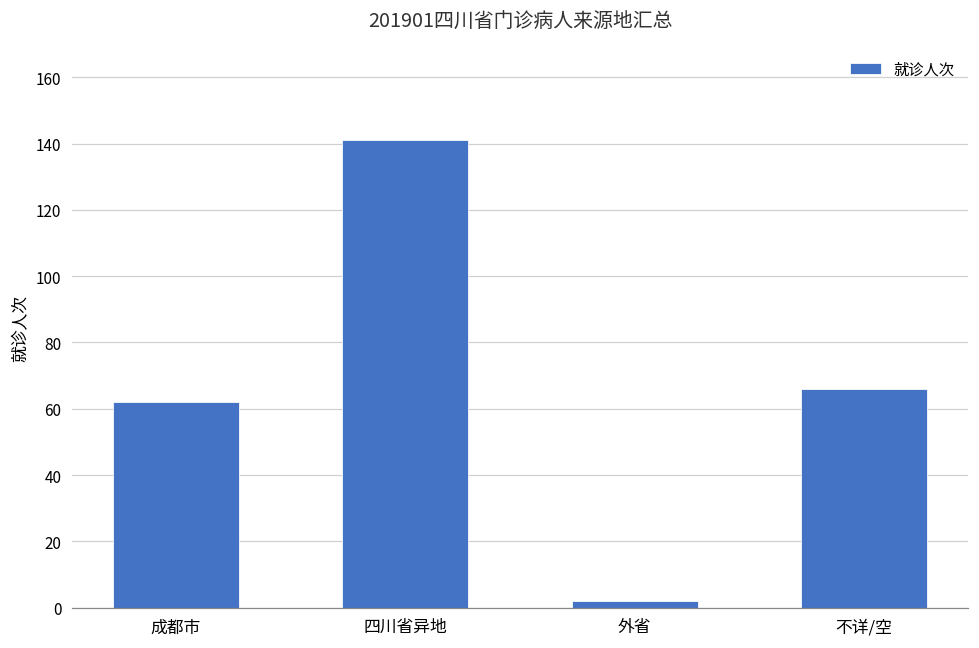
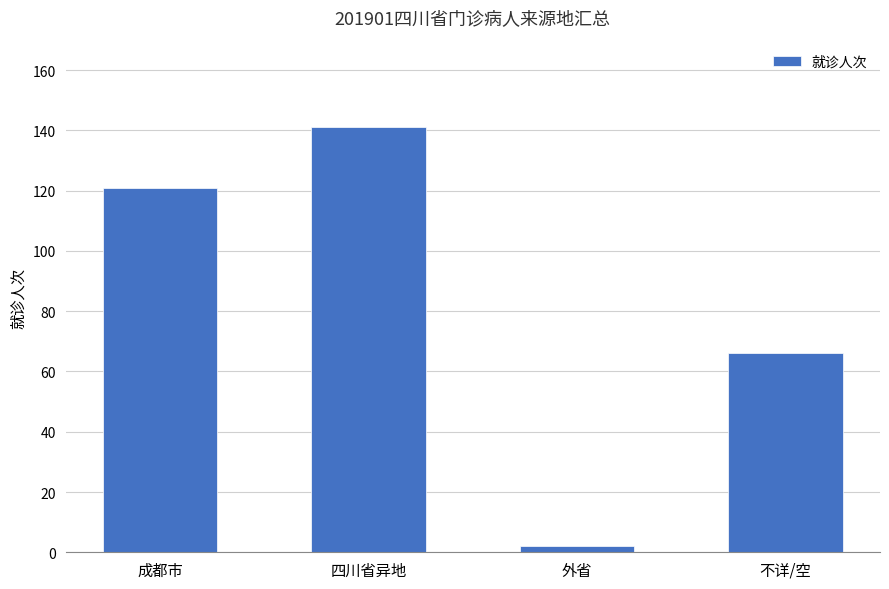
  {
-   "成都市": 62,
+   "成都市": 121,
    "四川省异地": 141,
    "外省": 2,
    "不详/空": 66
  }
